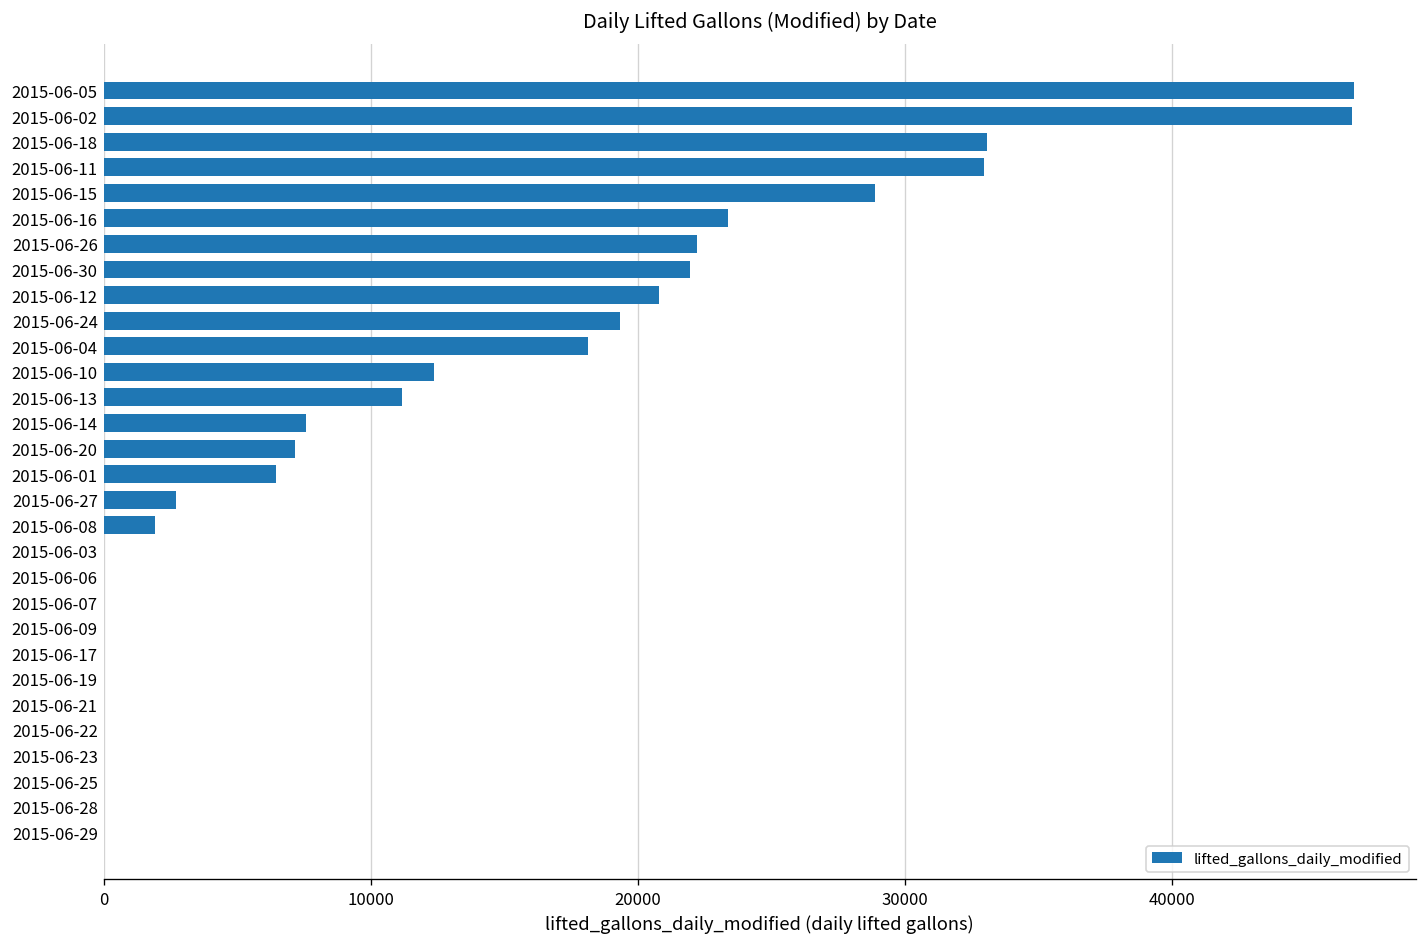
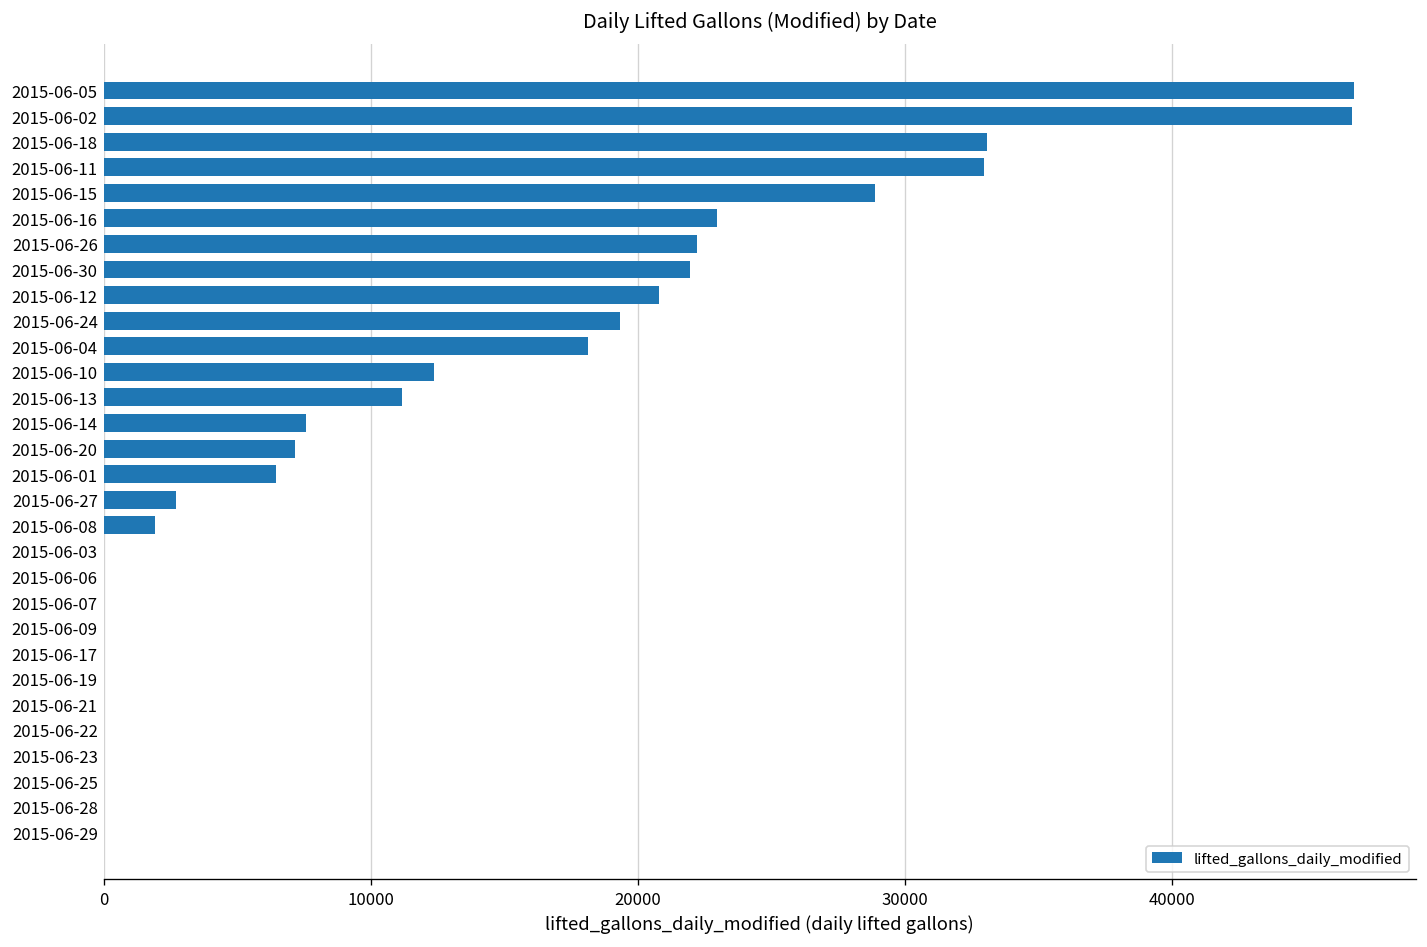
  {
    "2015-06-05": 46800,
    "2015-06-02": 46700,
    "2015-06-18": 33100,
    "2015-06-11": 33000,
    "2015-06-15": 28900,
-   "2015-06-16": 23400,
+   "2015-06-16": 23000,
    "2015-06-26": 22200,
    "2015-06-30": 21900,
    "2015-06-12": 20800,
    "2015-06-24": 19300,
    "2015-06-04": 18100,
    "2015-06-10": 12400,
    "2015-06-13": 11200,
    "2015-06-14": 7600,
    "2015-06-20": 7200,
    "2015-06-01": 6500,
    "2015-06-27": 2700,
    "2015-06-08": 1900,
    "2015-06-03": 0,
    "2015-06-06": 0,
    "2015-06-07": 0,
    "2015-06-09": 0,
    "2015-06-17": 0,
    "2015-06-19": 0,
    "2015-06-21": 0,
    "2015-06-22": 0,
    "2015-06-23": 0,
    "2015-06-25": 0,
    "2015-06-28": 0,
    "2015-06-29": 0
  }
